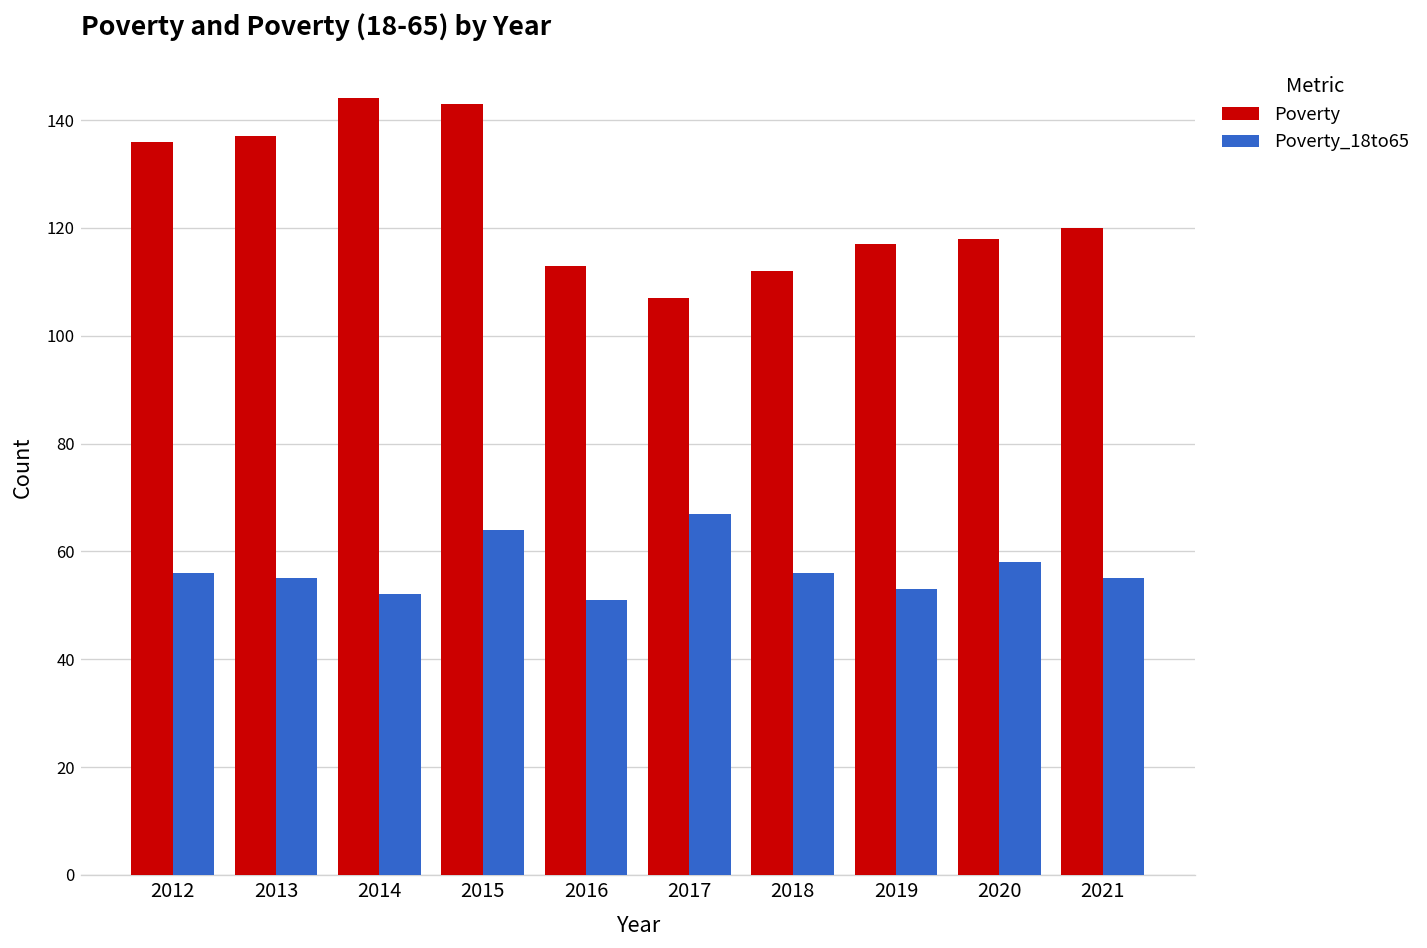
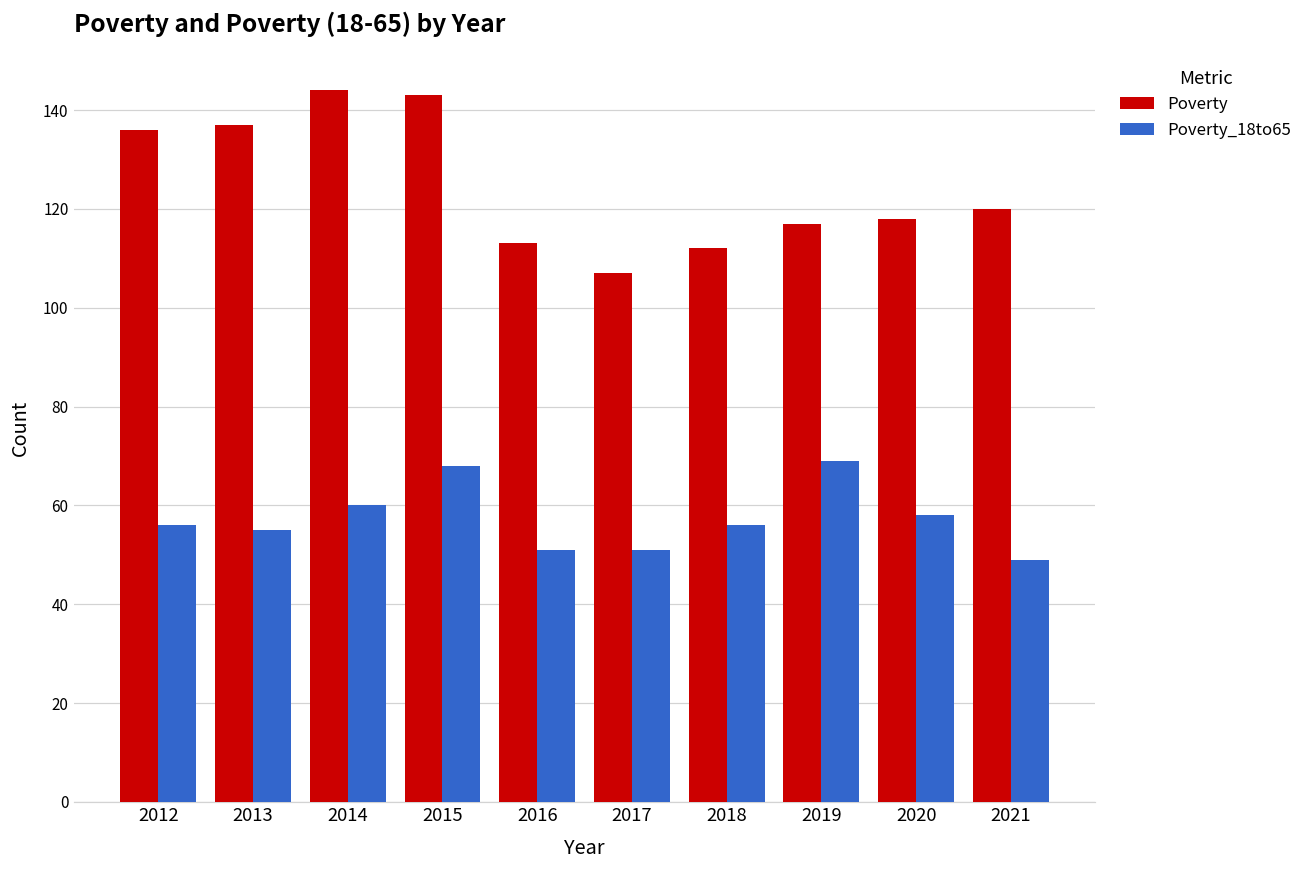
  {
    "Poverty": {
      "2012": 136,
      "2013": 137,
      "2014": 144,
      "2015": 143,
      "2016": 113,
      "2017": 107,
      "2018": 112,
      "2019": 117,
      "2020": 118,
      "2021": 120
    },
    "Poverty_18to65": {
      "2012": 56,
      "2013": 55,
-     "2014": 52,
-     "2015": 64,
+     "2014": 60,
+     "2015": 68,
      "2016": 51,
-     "2017": 67,
+     "2017": 51,
      "2018": 56,
-     "2019": 53,
+     "2019": 69,
      "2020": 58,
-     "2021": 55
+     "2021": 49
    }
  }
